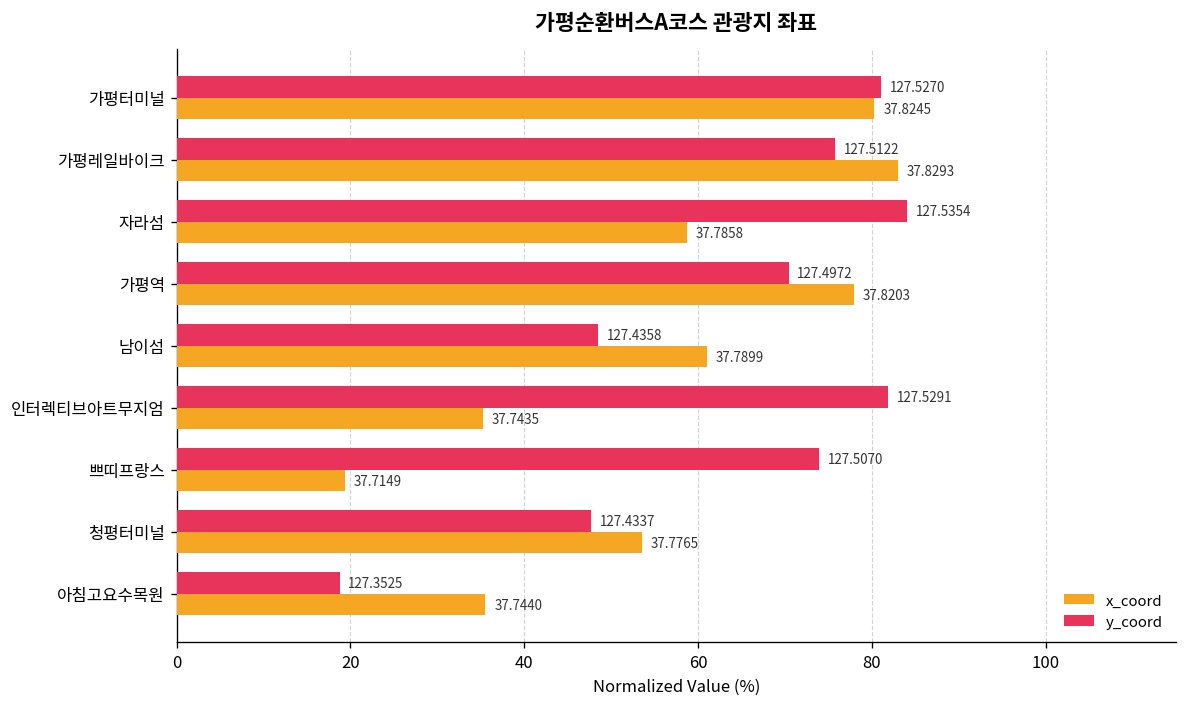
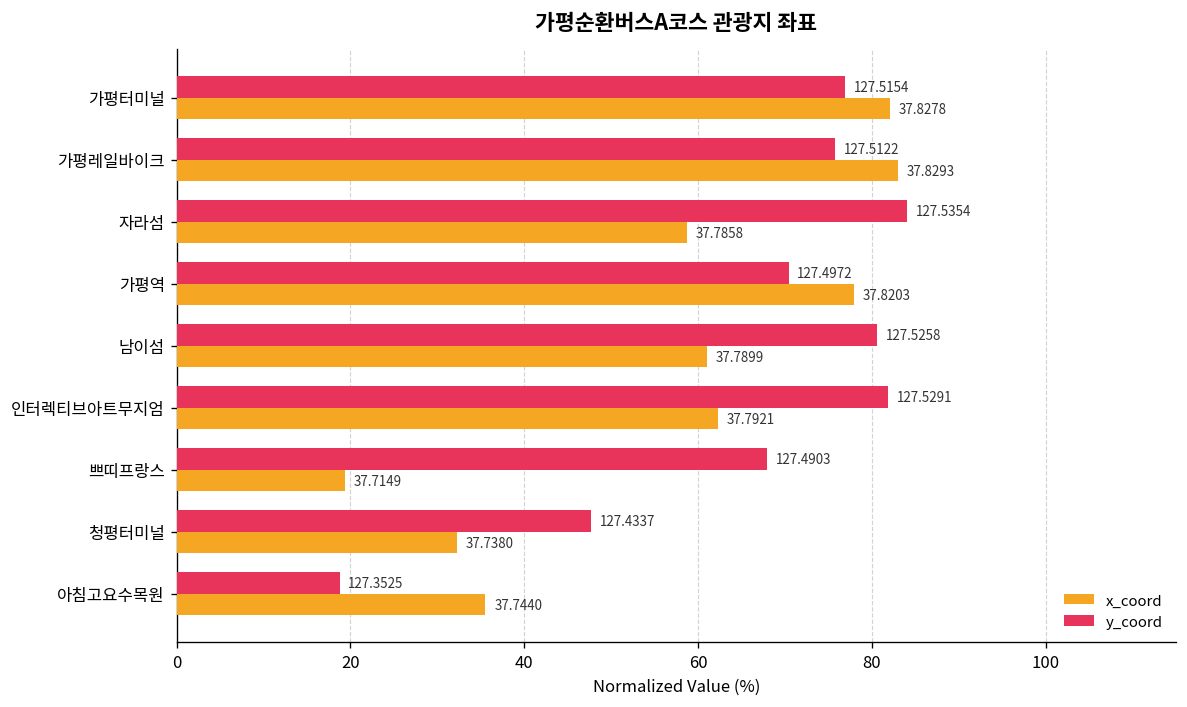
  {
    "x_coord": {
-     "가평터미널": 37.8245,
-     "인터렉티브아트무지엄": 37.7435,
-     "청평터미널": 37.7765
+     "가평터미널": 37.8278,
+     "인터렉티브아트무지엄": 37.7921,
+     "청평터미널": 37.7380
    },
    "y_coord": {
-     "가평터미널": 127.5270,
-     "남이섬": 127.4358,
-     "쁘띠프랑스": 127.5070
+     "가평터미널": 127.5154,
+     "남이섬": 127.5258,
+     "쁘띠프랑스": 127.4903
    }
  }
